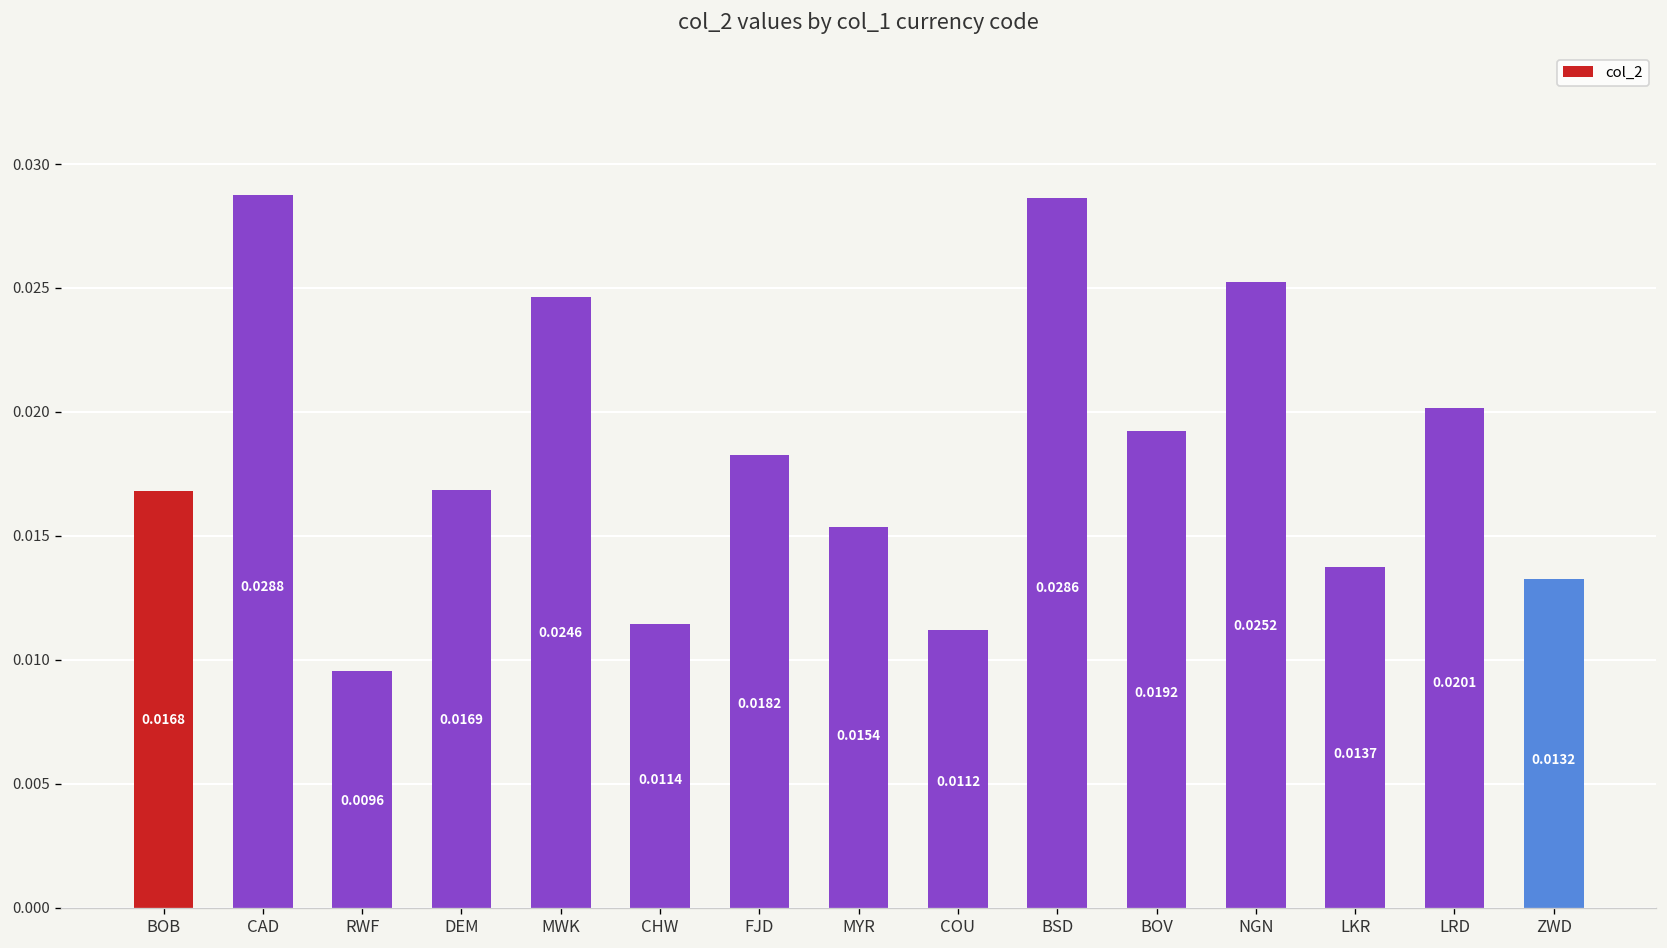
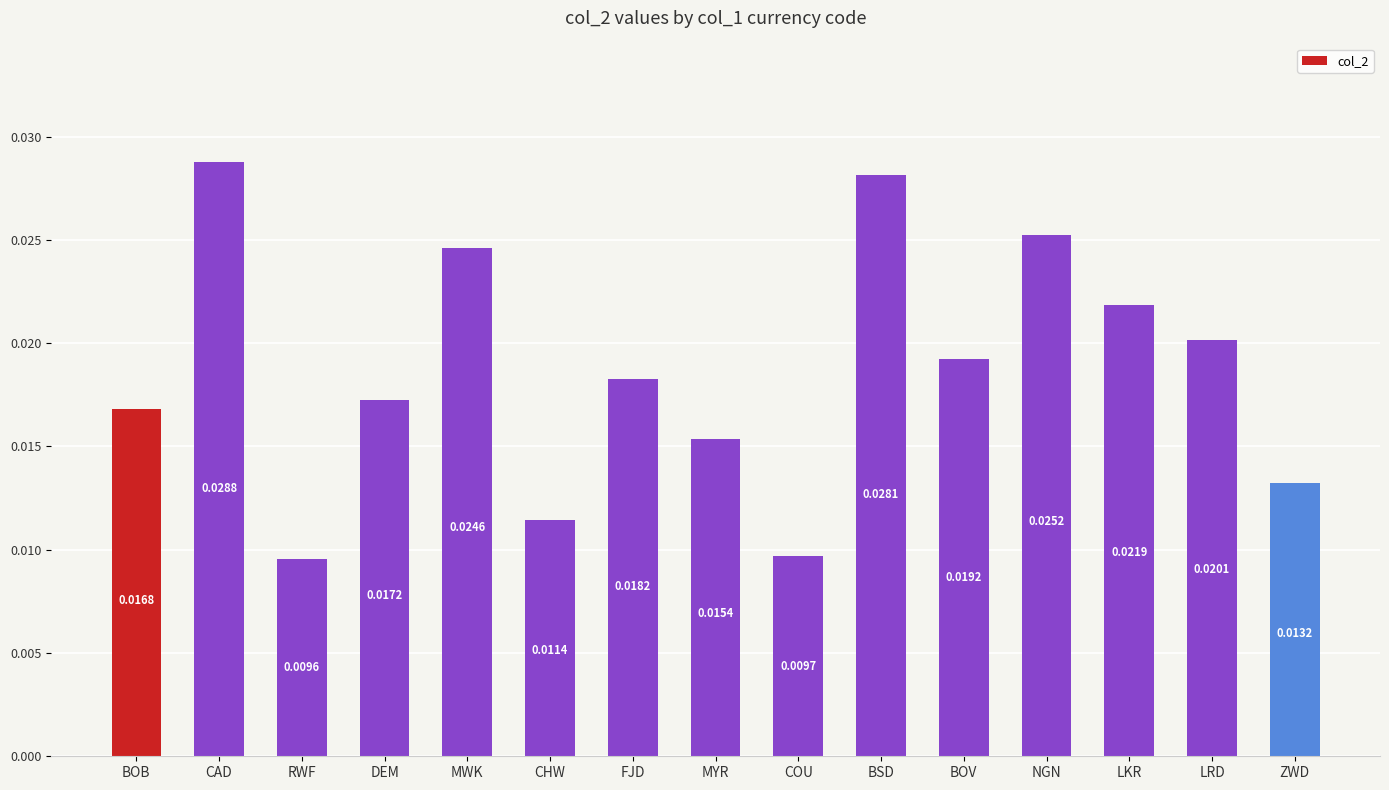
  {
-   "DEM": 0.0169,
-   "COU": 0.0112,
-   "BSD": 0.0286,
-   "LKR": 0.0137
+   "DEM": 0.0172,
+   "COU": 0.0097,
+   "BSD": 0.0281,
+   "LKR": 0.0219
  }
